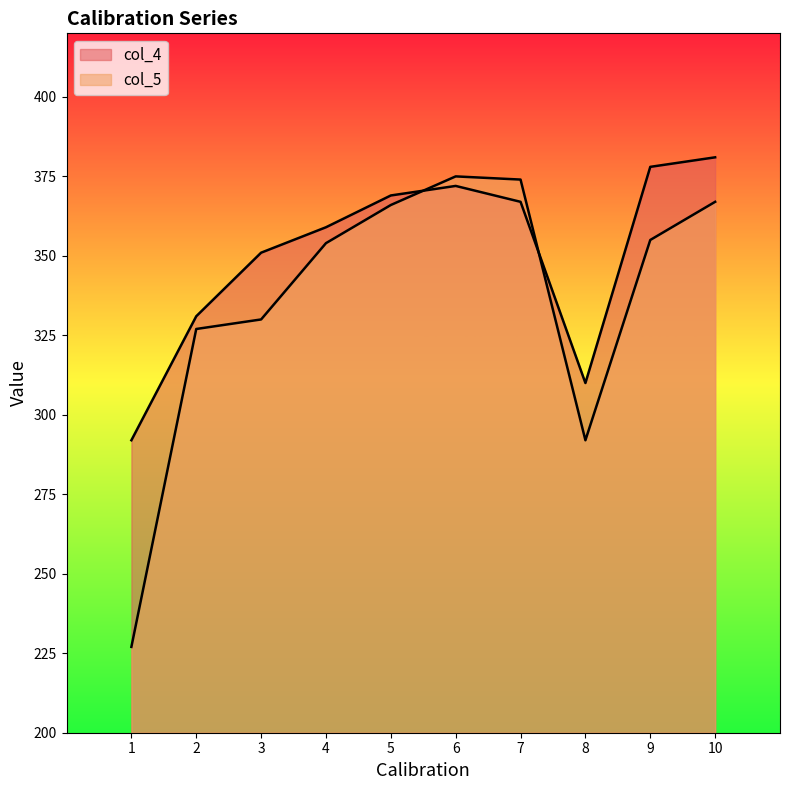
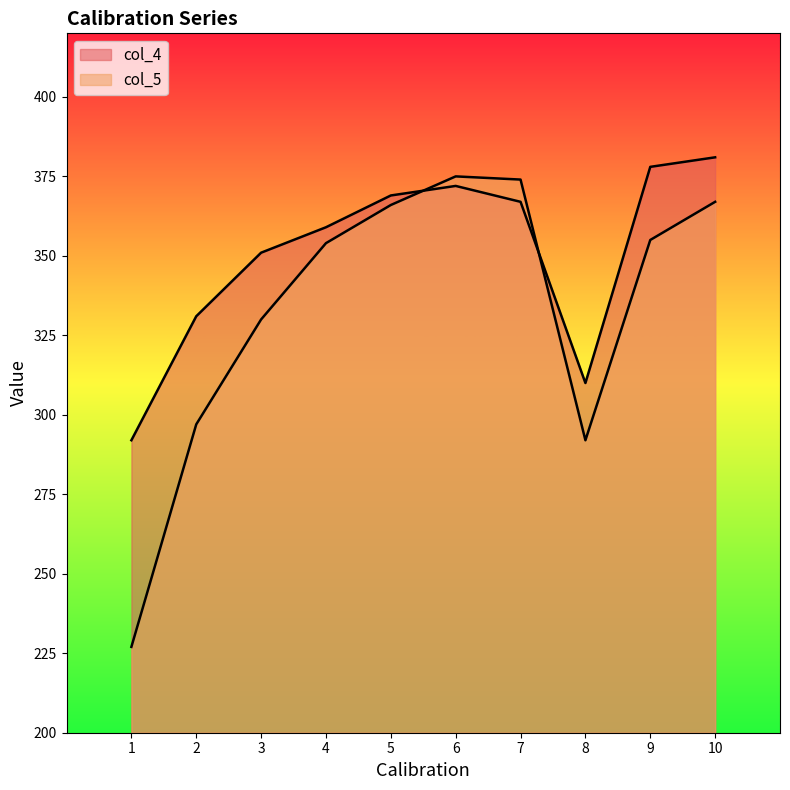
  {
    "col_4": {
      "1": 292,
      "2": 331,
      "3": 351,
      "4": 359,
      "5": 369,
      "6": 372,
      "7": 367,
      "8": 310,
      "9": 378,
      "10": 381
    },
    "col_5": {
      "1": 227,
-     "2": 327,
+     "2": 297,
      "3": 330,
      "4": 354,
      "5": 366,
      "6": 375,
      "7": 374,
      "8": 292,
      "9": 355,
      "10": 367
    }
  }
